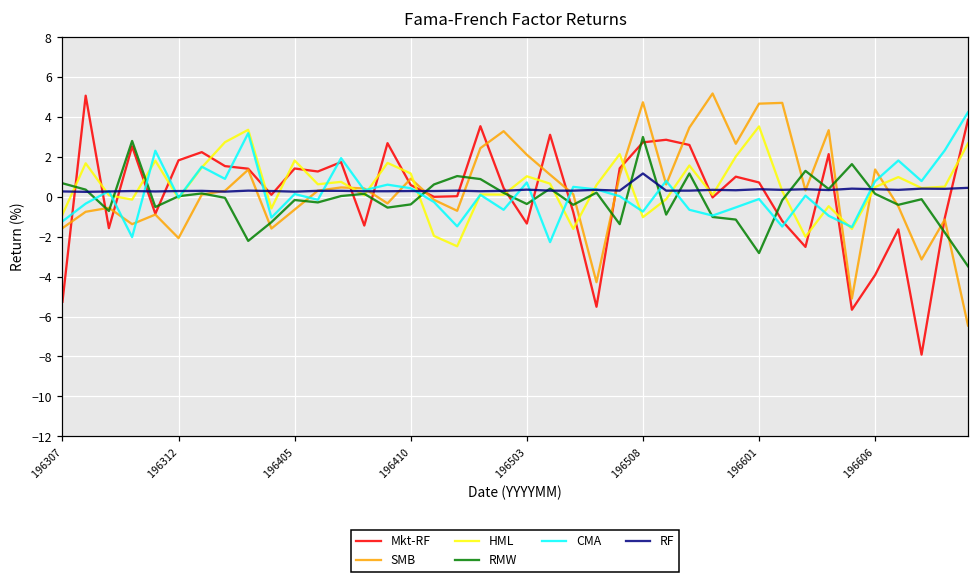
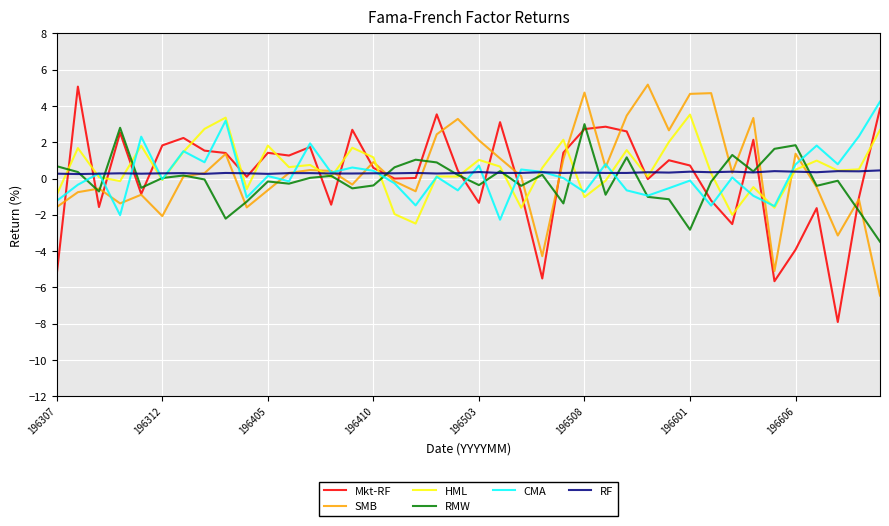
  {
    "Mkt-RF": {
      "196307": -5.3,
      "196312": 1.8,
      "196405": 1.4,
      "196410": 0.6,
      "196503": -1.3,
      "196508": 2.7,
      "196601": 0.7,
      "196606": -3.9
    },
    "SMB": {
      "196307": -1.6,
      "196312": -2.1,
      "196405": -0.6,
      "196410": 0.9,
      "196503": 2.1,
      "196508": 4.7,
      "196601": 4.7,
      "196606": 1.4
    },
    "HML": {
      "196307": -0.9,
      "196405": 1.8,
      "196410": 1.2,
      "196503": 1.0,
      "196508": -1.0,
      "196601": 3.5
    },
    "RMW": {
      "196307": 0.7,
      "196405": -0.2,
      "196410": -0.4,
      "196503": -0.4,
      "196508": 3.0,
      "196601": -2.8,
-     "196606": 0.2
+     "196606": 1.8
    },
    "CMA": {
      "196307": -1.2,
      "196503": 0.7,
      "196508": -0.7,
      "196601": -0.1,
      "196606": 0.8
    },
    "RF": {
      "196307": 0.3,
      "196312": 0.3,
      "196503": 0.4,
-     "196508": 1.2,
+     "196508": 0.3,
      "196601": 0.4
    }
  }
